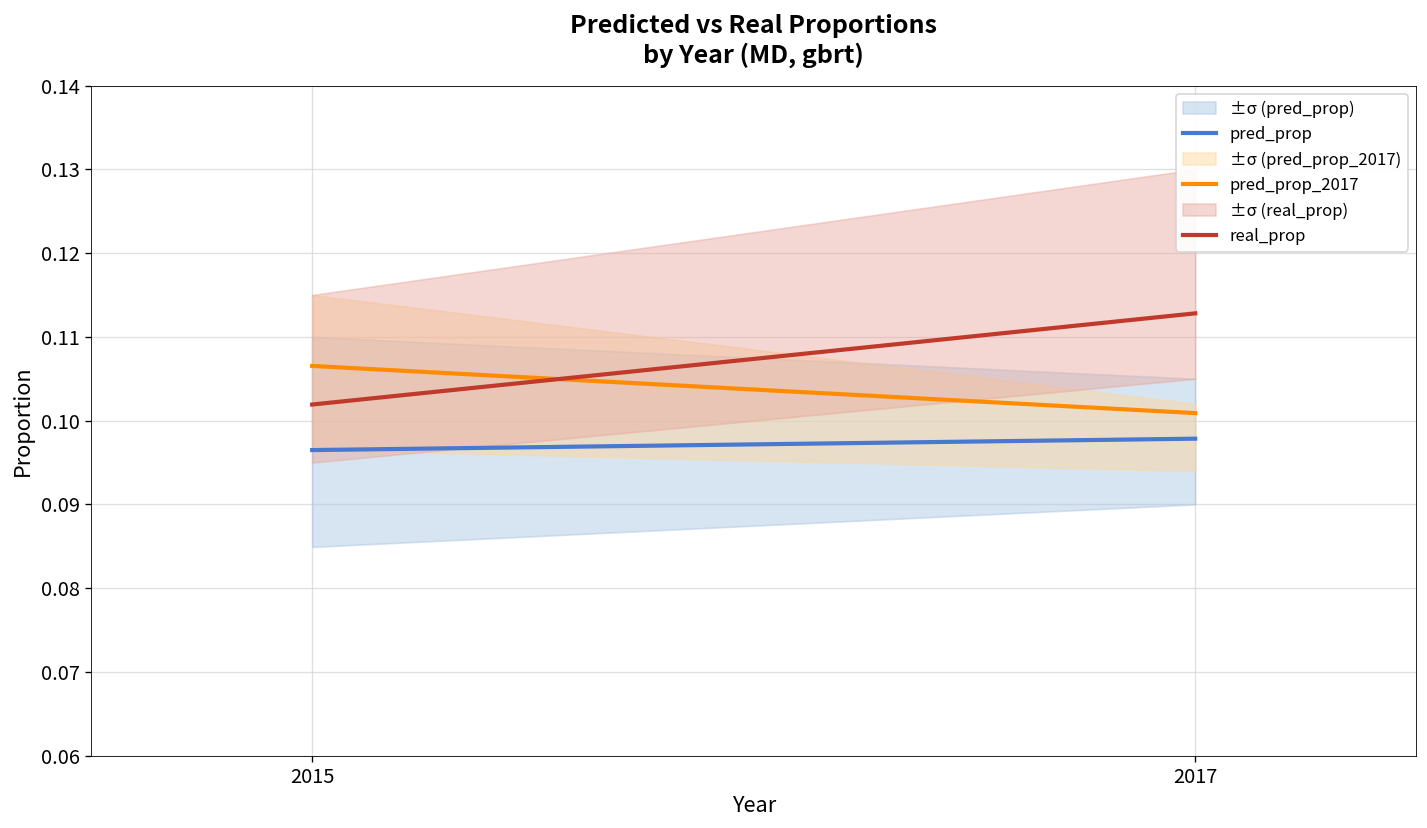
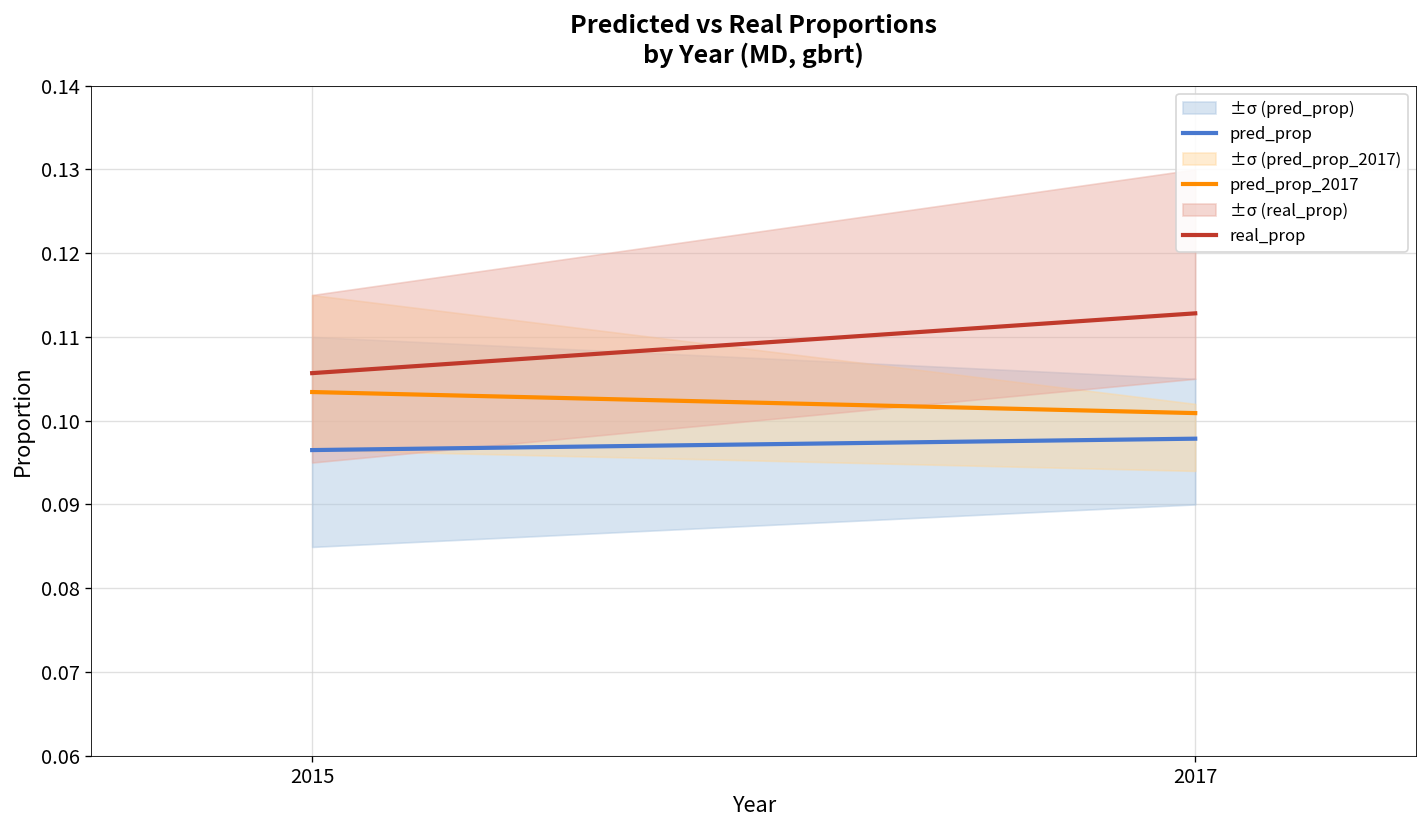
  {
    "pred_prop": {
      "2015": 0.096,
      "2017": 0.098
    },
    "pred_prop_2017": {
-     "2015": 0.107,
+     "2015": 0.103,
      "2017": 0.101
    },
    "real_prop": {
-     "2015": 0.102,
+     "2015": 0.106,
      "2017": 0.113
    }
  }
